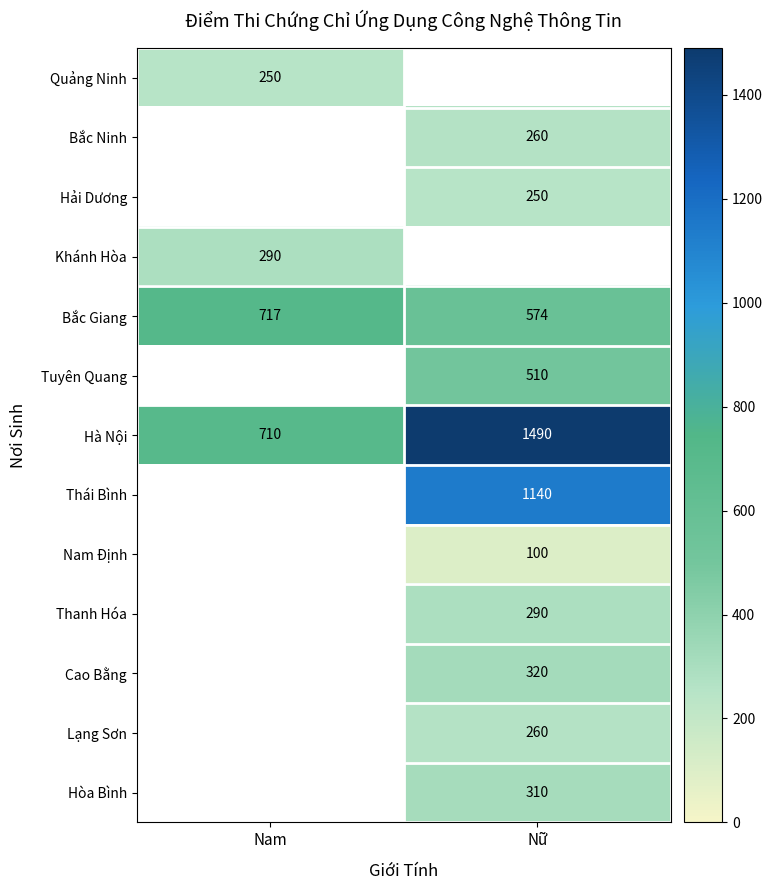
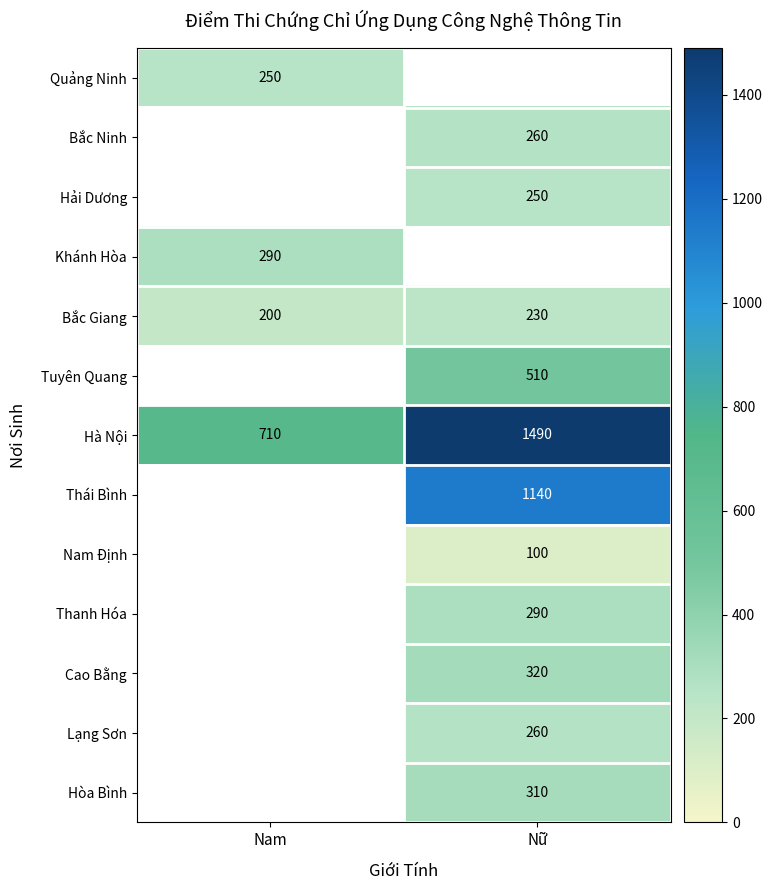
  {
    "Quảng Ninh": {
      "Nam": 250
    },
    "Bắc Ninh": {
      "Nữ": 260
    },
    "Hải Dương": {
      "Nữ": 250
    },
    "Khánh Hòa": {
      "Nam": 290
    },
    "Bắc Giang": {
-     "Nam": 717,
-     "Nữ": 574
+     "Nam": 200,
+     "Nữ": 230
    },
    "Tuyên Quang": {
      "Nữ": 510
    },
    "Hà Nội": {
      "Nam": 710,
      "Nữ": 1490
    },
    "Thái Bình": {
      "Nữ": 1140
    },
    "Nam Định": {
      "Nữ": 100
    },
    "Thanh Hóa": {
      "Nữ": 290
    },
    "Cao Bằng": {
      "Nữ": 320
    },
    "Lạng Sơn": {
      "Nữ": 260
    },
    "Hòa Bình": {
      "Nữ": 310
    }
  }
